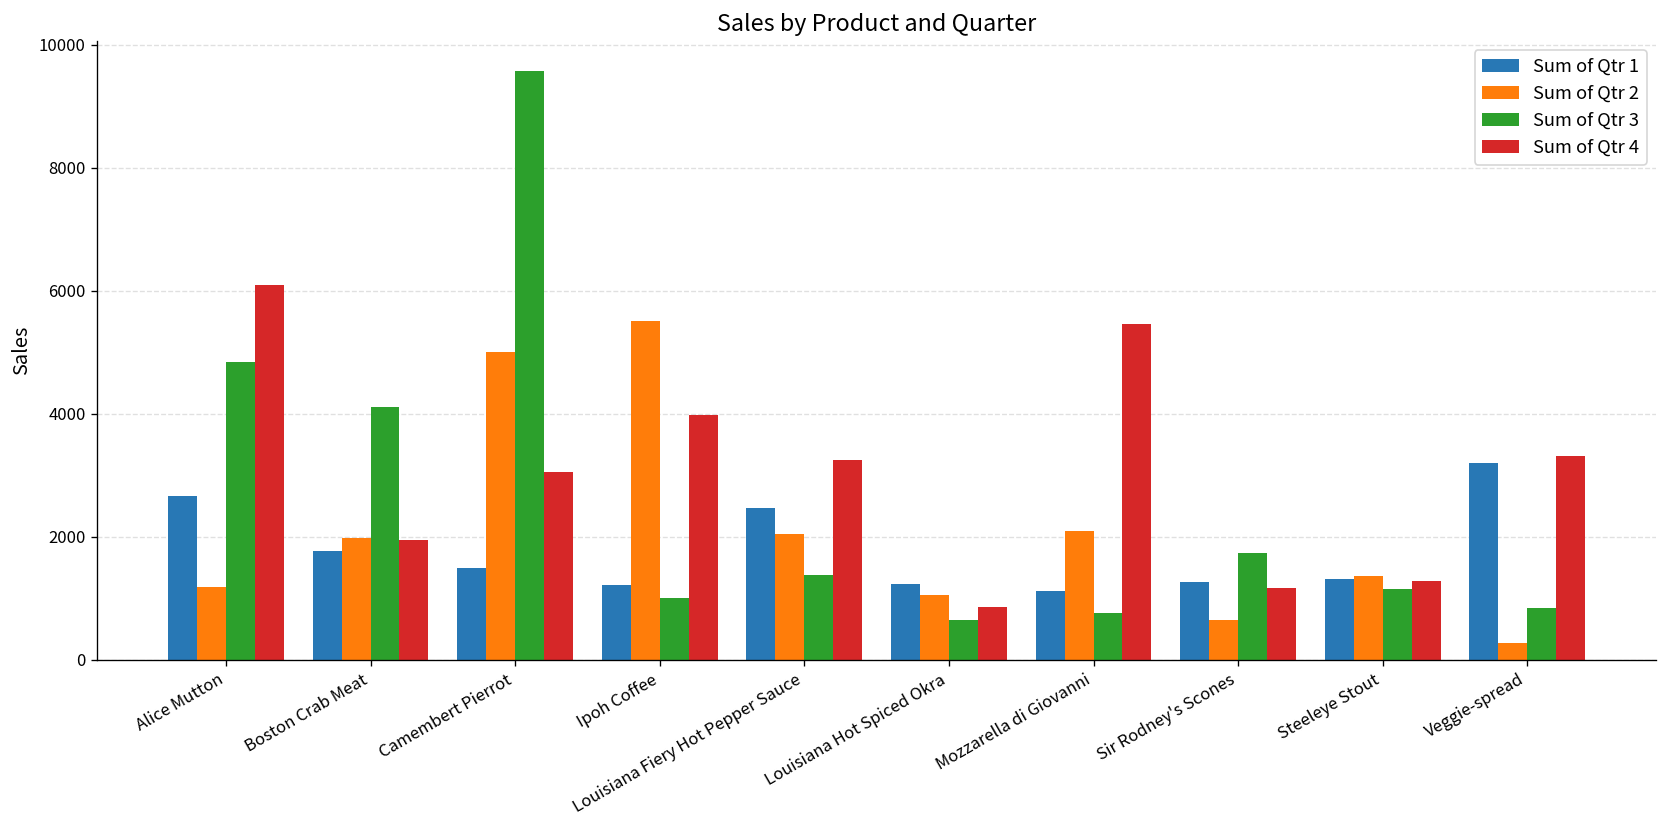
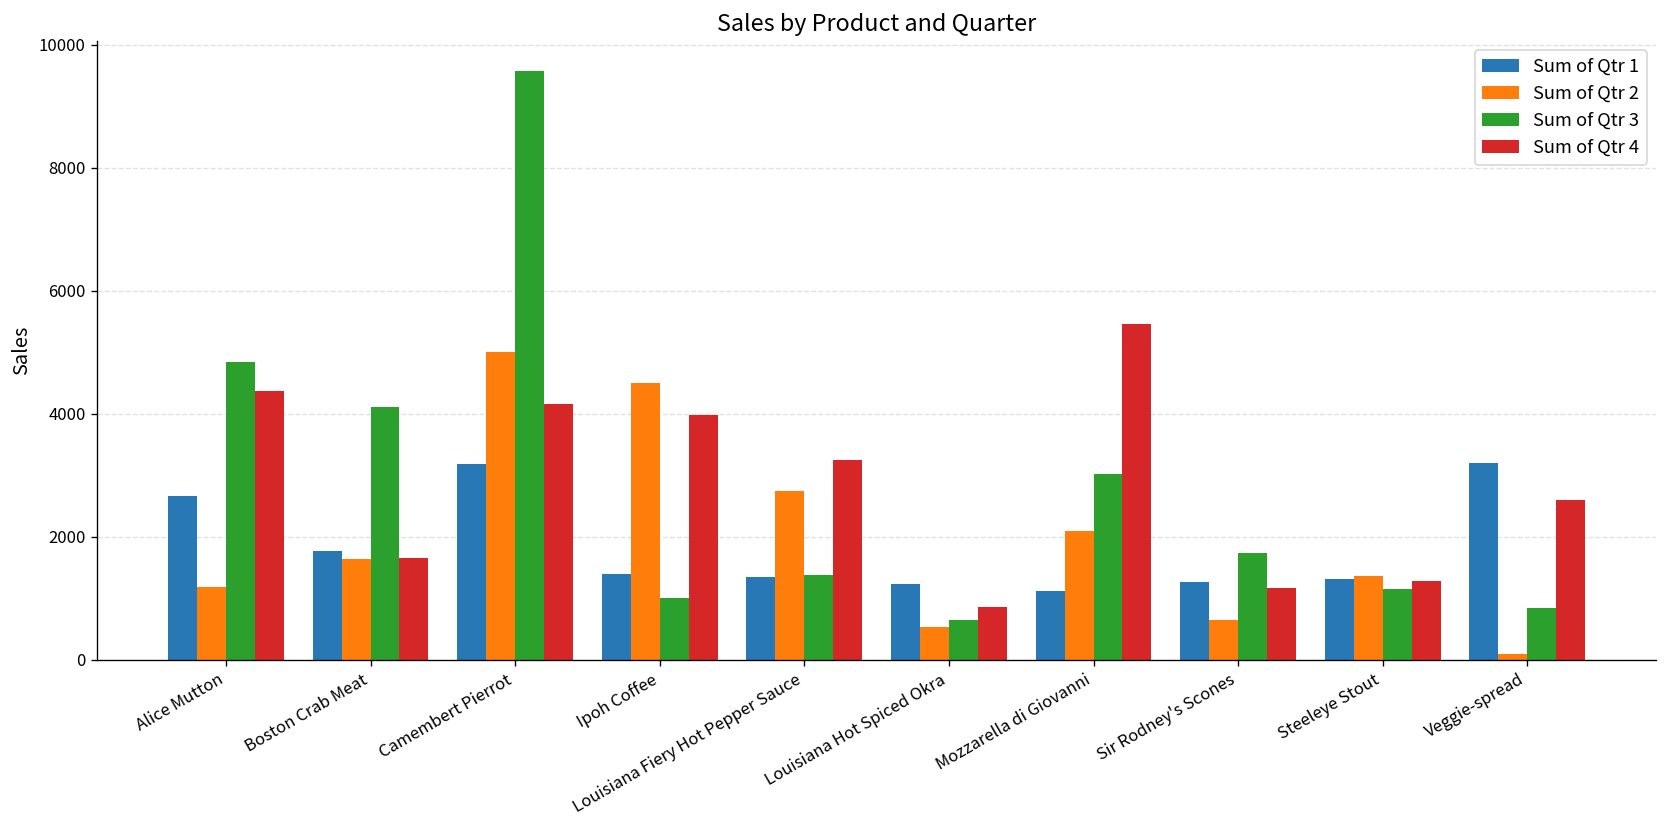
  {
    "Sum of Qtr 1": {
      "Alice Mutton": 2700,
      "Boston Crab Meat": 1800,
-     "Camembert Pierrot": 1500,
-     "Ipoh Coffee": 1200,
-     "Louisiana Fiery Hot Pepper Sauce": 2500,
+     "Camembert Pierrot": 3200,
+     "Ipoh Coffee": 1400,
+     "Louisiana Fiery Hot Pepper Sauce": 1300,
      "Louisiana Hot Spiced Okra": 1200,
      "Mozzarella di Giovanni": 1100,
      "Sir Rodney's Scones": 1300,
      "Steeleye Stout": 1300,
      "Veggie-spread": 3200
    },
    "Sum of Qtr 2": {
      "Alice Mutton": 1200,
-     "Boston Crab Meat": 2000,
+     "Boston Crab Meat": 1600,
      "Camembert Pierrot": 5000,
-     "Ipoh Coffee": 5500,
-     "Louisiana Fiery Hot Pepper Sauce": 2000,
-     "Louisiana Hot Spiced Okra": 1000,
+     "Ipoh Coffee": 4500,
+     "Louisiana Fiery Hot Pepper Sauce": 2800,
+     "Louisiana Hot Spiced Okra": 500,
      "Mozzarella di Giovanni": 2100,
      "Sir Rodney's Scones": 600,
      "Steeleye Stout": 1400,
-     "Veggie-spread": 300
+     "Veggie-spread": 100
    },
    "Sum of Qtr 3": {
      "Alice Mutton": 4800,
      "Boston Crab Meat": 4100,
      "Camembert Pierrot": 9600,
      "Ipoh Coffee": 1000,
      "Louisiana Fiery Hot Pepper Sauce": 1400,
      "Louisiana Hot Spiced Okra": 700,
-     "Mozzarella di Giovanni": 800,
+     "Mozzarella di Giovanni": 3000,
      "Sir Rodney's Scones": 1700,
      "Steeleye Stout": 1100,
      "Veggie-spread": 800
    },
    "Sum of Qtr 4": {
-     "Alice Mutton": 6100,
-     "Boston Crab Meat": 1900,
-     "Camembert Pierrot": 3100,
+     "Alice Mutton": 4400,
+     "Boston Crab Meat": 1700,
+     "Camembert Pierrot": 4200,
      "Ipoh Coffee": 4000,
      "Louisiana Fiery Hot Pepper Sauce": 3300,
      "Louisiana Hot Spiced Okra": 900,
      "Mozzarella di Giovanni": 5500,
      "Sir Rodney's Scones": 1200,
      "Steeleye Stout": 1300,
-     "Veggie-spread": 3300
+     "Veggie-spread": 2600
    }
  }
